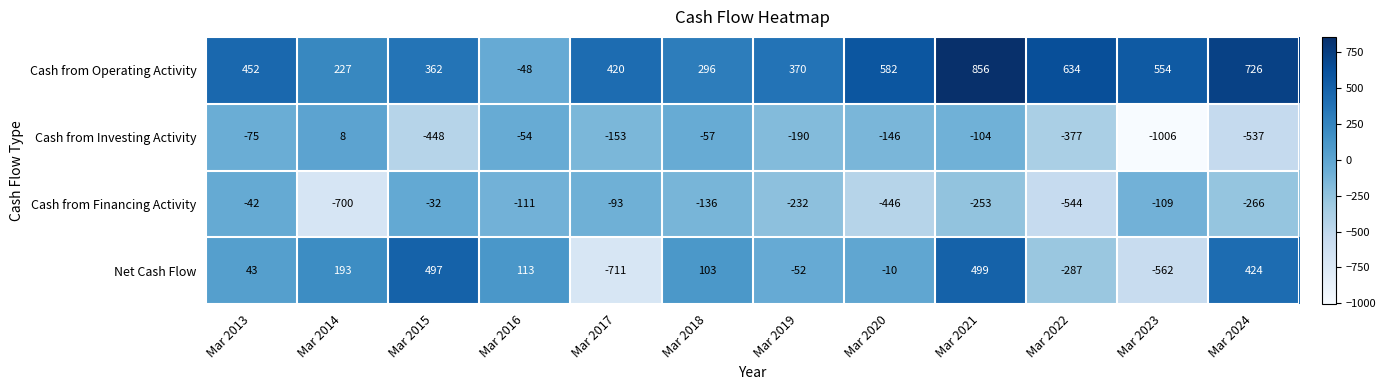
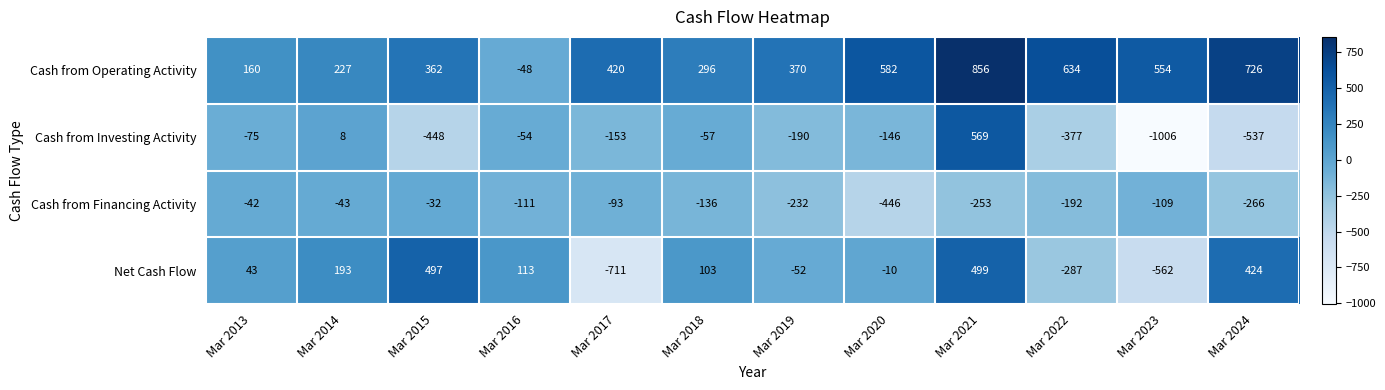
  {
    "Cash from Operating Activity": {
-     "Mar 2013": 452,
+     "Mar 2013": 160,
      "Mar 2014": 227,
      "Mar 2015": 362,
      "Mar 2016": -48,
      "Mar 2017": 420,
      "Mar 2018": 296,
      "Mar 2019": 370,
      "Mar 2020": 582,
      "Mar 2021": 856,
      "Mar 2022": 634,
      "Mar 2023": 554,
      "Mar 2024": 726
    },
    "Cash from Investing Activity": {
      "Mar 2013": -75,
      "Mar 2014": 8,
      "Mar 2015": -448,
      "Mar 2016": -54,
      "Mar 2017": -153,
      "Mar 2018": -57,
      "Mar 2019": -190,
      "Mar 2020": -146,
-     "Mar 2021": -104,
+     "Mar 2021": 569,
      "Mar 2022": -377,
      "Mar 2023": -1006,
      "Mar 2024": -537
    },
    "Cash from Financing Activity": {
      "Mar 2013": -42,
-     "Mar 2014": -700,
+     "Mar 2014": -43,
      "Mar 2015": -32,
      "Mar 2016": -111,
      "Mar 2017": -93,
      "Mar 2018": -136,
      "Mar 2019": -232,
      "Mar 2020": -446,
      "Mar 2021": -253,
-     "Mar 2022": -544,
+     "Mar 2022": -192,
      "Mar 2023": -109,
      "Mar 2024": -266
    },
    "Net Cash Flow": {
      "Mar 2013": 43,
      "Mar 2014": 193,
      "Mar 2015": 497,
      "Mar 2016": 113,
      "Mar 2017": -711,
      "Mar 2018": 103,
      "Mar 2019": -52,
      "Mar 2020": -10,
      "Mar 2021": 499,
      "Mar 2022": -287,
      "Mar 2023": -562,
      "Mar 2024": 424
    }
  }
